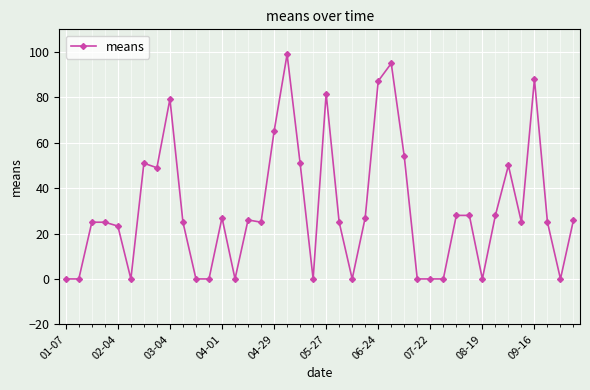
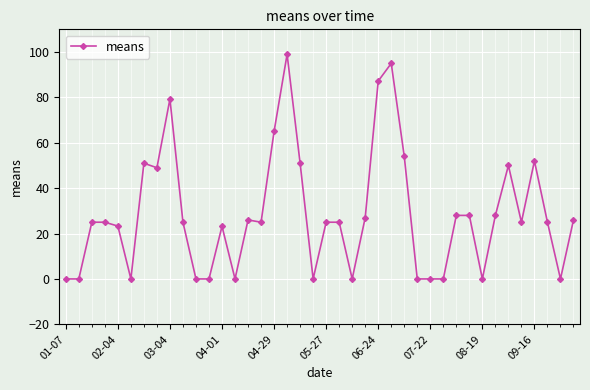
  {
    "01-07": 0,
    "02-04": 23,
    "03-04": 79,
-   "04-01": 27,
+   "04-01": 23,
    "04-29": 65,
-   "05-27": 82,
+   "05-27": 25,
    "06-24": 87,
    "07-22": 0,
    "08-19": 0,
-   "09-16": 88
+   "09-16": 52
  }
